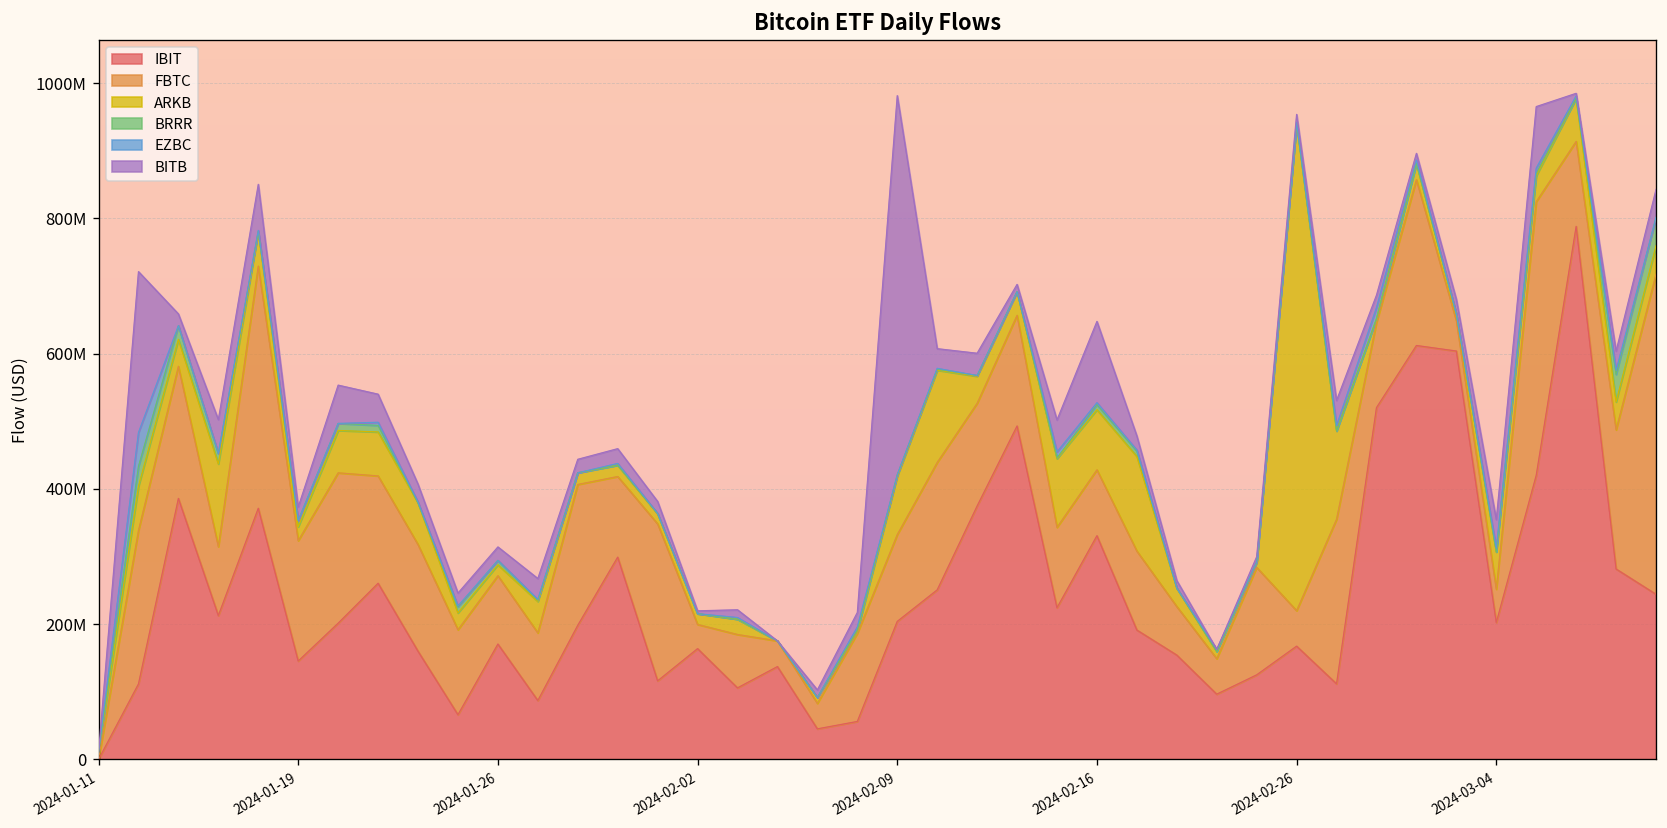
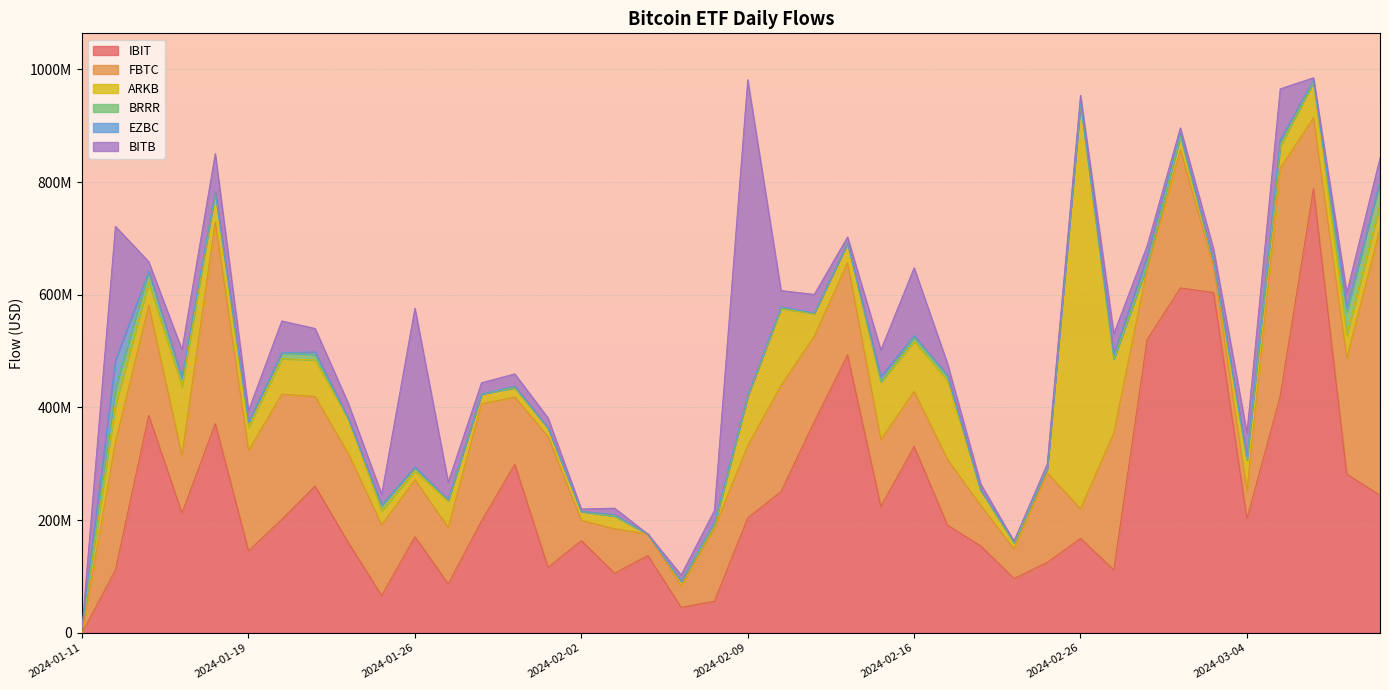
  {
    "ARKB": {
-     "2024-01-19": 20000000,
+     "2024-01-19": 40000000,
      "2024-01-26": 20000000,
      "2024-02-16": 90000000
    },
    "EZBC": {
      "2024-03-04": 10000000
    },
    "BITB": {
      "2024-01-19": 20000000,
-     "2024-01-26": 20000000,
+     "2024-01-26": 280000000,
      "2024-02-09": 560000000,
      "2024-02-16": 120000000,
      "2024-02-26": 10000000,
      "2024-03-04": 40000000
    }
  }
